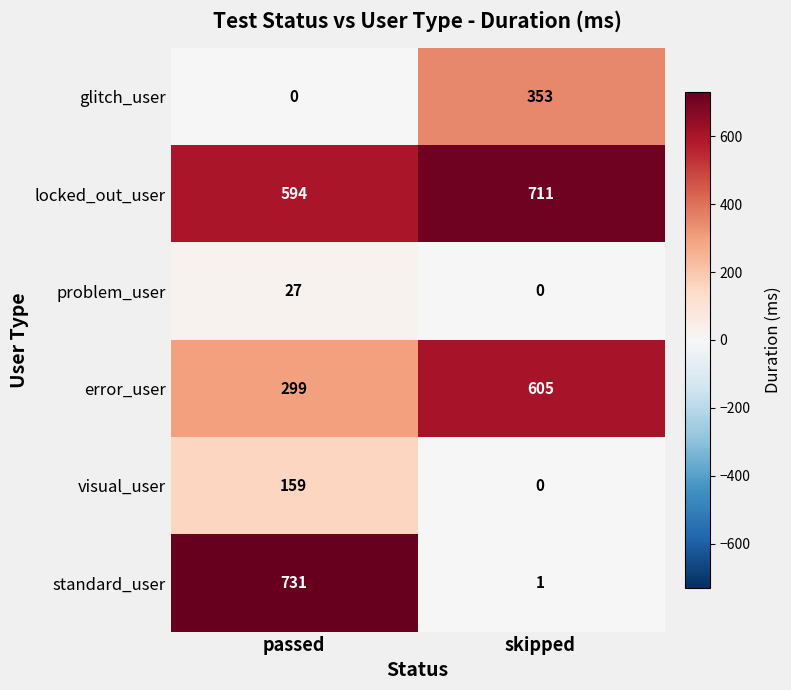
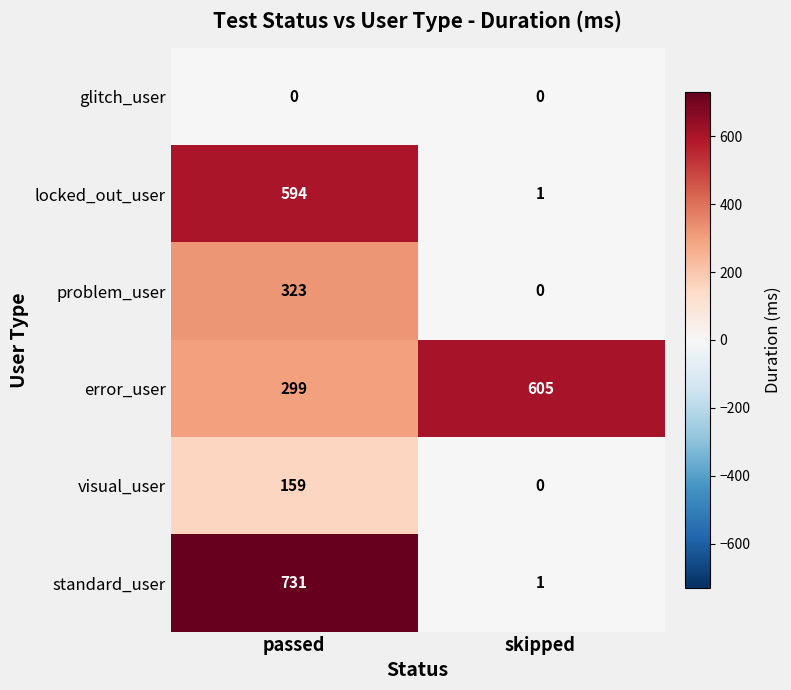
  {
    "glitch_user": {
      "passed": 0,
-     "skipped": 353
+     "skipped": 0
    },
    "locked_out_user": {
      "passed": 594,
-     "skipped": 711
+     "skipped": 1
    },
    "problem_user": {
-     "passed": 27,
+     "passed": 323,
      "skipped": 0
    },
    "error_user": {
      "passed": 299,
      "skipped": 605
    },
    "visual_user": {
      "passed": 159,
      "skipped": 0
    },
    "standard_user": {
      "passed": 731,
      "skipped": 1
    }
  }
